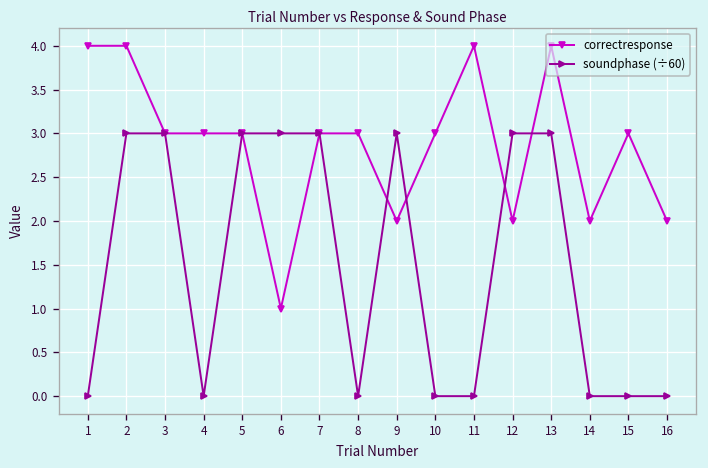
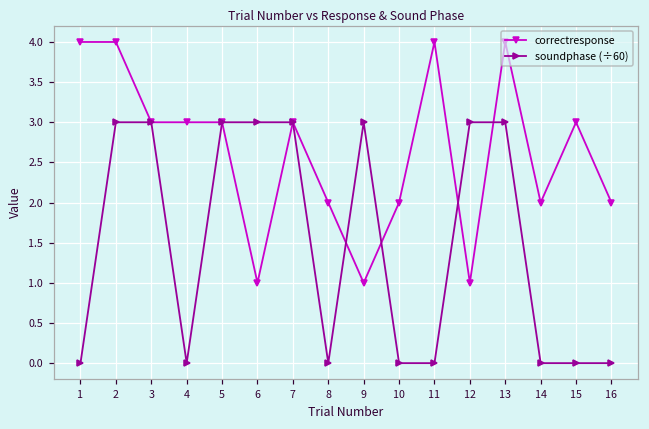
  {
    "correctresponse": {
      "1": 4,
      "2": 4,
      "4": 3,
      "6": 1,
-     "8": 3,
-     "9": 2,
-     "10": 3,
+     "8": 2,
+     "9": 1,
+     "10": 2,
      "11": 4,
-     "12": 2,
+     "12": 1,
      "14": 2,
      "15": 3,
      "16": 2
    },
    "soundphase (÷60)": {
      "1": 0,
      "2": 3,
      "4": 0,
      "6": 3,
      "8": 0,
      "9": 3,
      "10": 0,
      "11": 0,
      "12": 3,
      "13": 3,
      "14": 0,
      "15": 0,
      "16": 0
    }
  }
